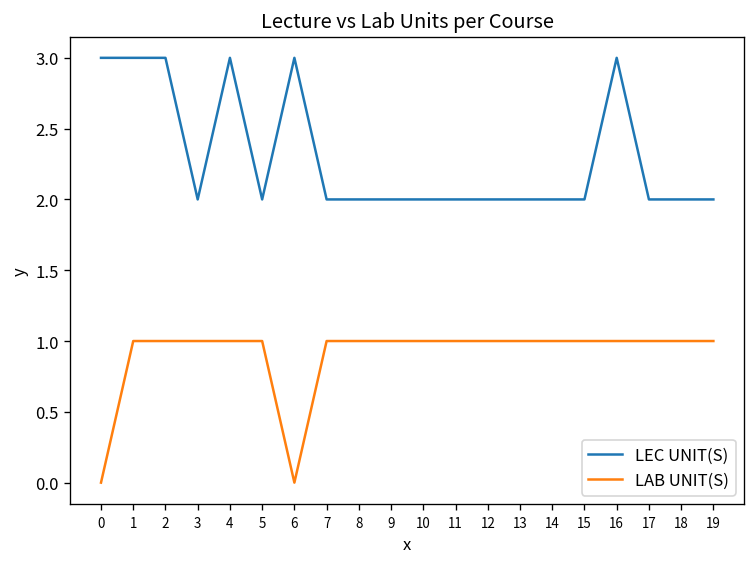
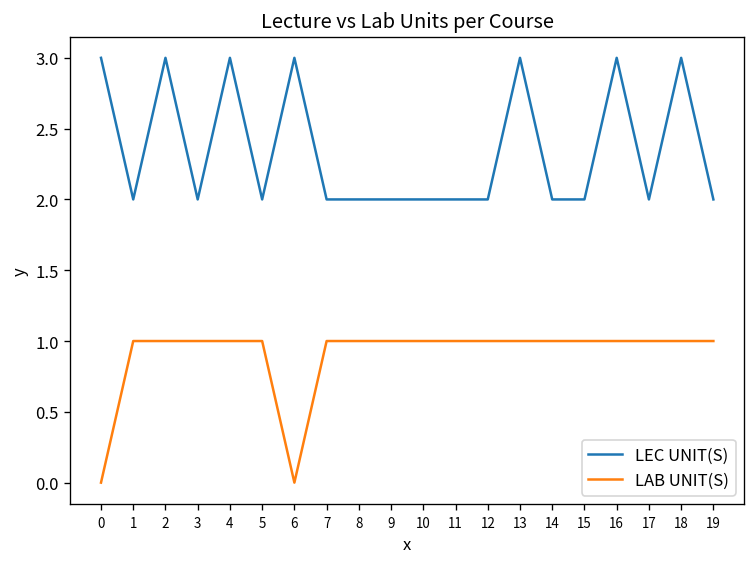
  {
    "LEC UNIT(S)": {
      "0": 3,
-     "1": 3,
+     "1": 2,
      "2": 3,
      "3": 2,
      "4": 3,
      "5": 2,
      "6": 3,
      "7": 2,
      "8": 2,
      "9": 2,
      "10": 2,
      "11": 2,
      "12": 2,
-     "13": 2,
+     "13": 3,
      "14": 2,
      "15": 2,
      "16": 3,
      "17": 2,
-     "18": 2,
+     "18": 3,
      "19": 2
    },
    "LAB UNIT(S)": {
      "0": 0,
      "1": 1,
      "2": 1,
      "3": 1,
      "4": 1,
      "5": 1,
      "6": 0,
      "7": 1,
      "8": 1,
      "9": 1,
      "10": 1,
      "11": 1,
      "12": 1,
      "13": 1,
      "14": 1,
      "15": 1,
      "16": 1,
      "17": 1,
      "18": 1,
      "19": 1
    }
  }
